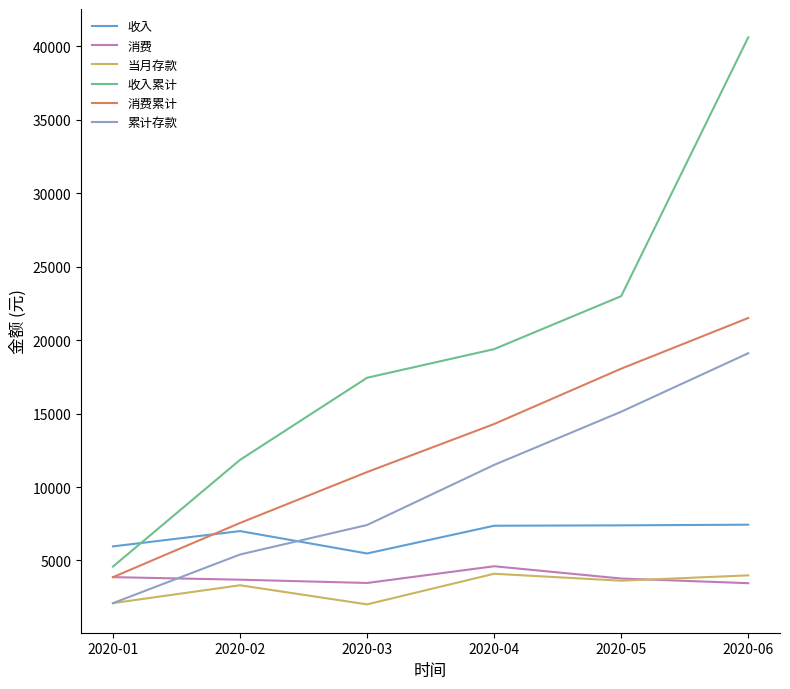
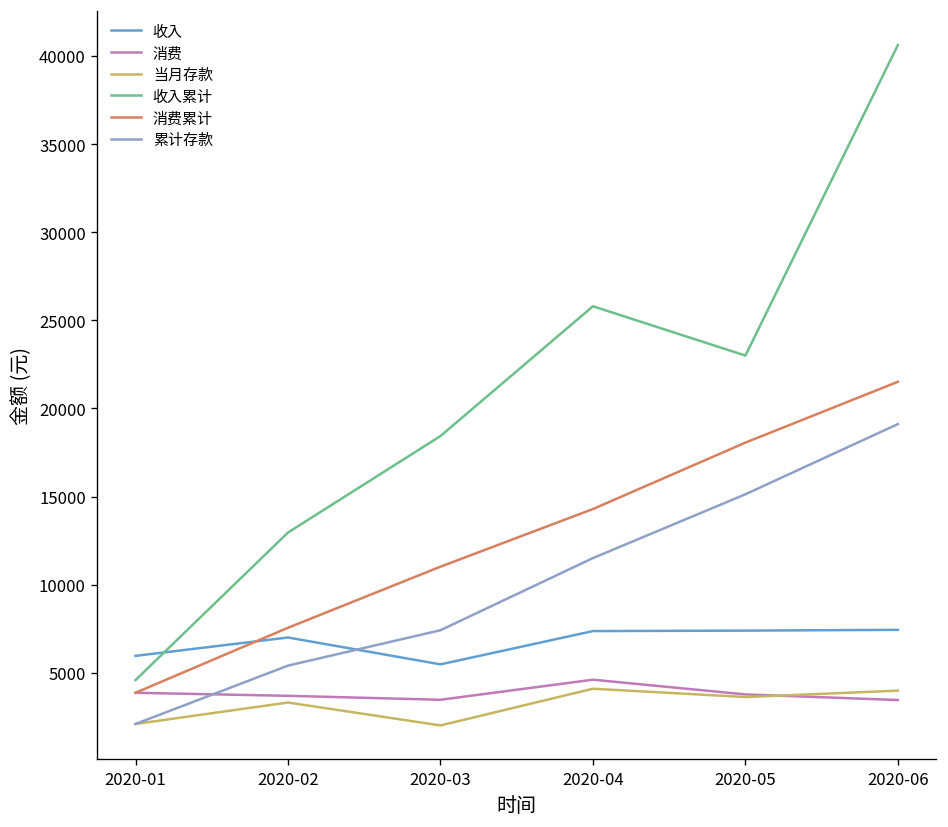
  {
    "消费": {
      "2020-02": 3700,
      "2020-03": 3500,
      "2020-04": 4600,
      "2020-06": 3500
    },
    "收入累计": {
      "2020-01": 4600,
-     "2020-02": 11800,
-     "2020-03": 17400,
-     "2020-04": 19400,
+     "2020-02": 13000,
+     "2020-03": 18400,
+     "2020-04": 25800,
      "2020-05": 23000,
      "2020-06": 40600
    }
  }
